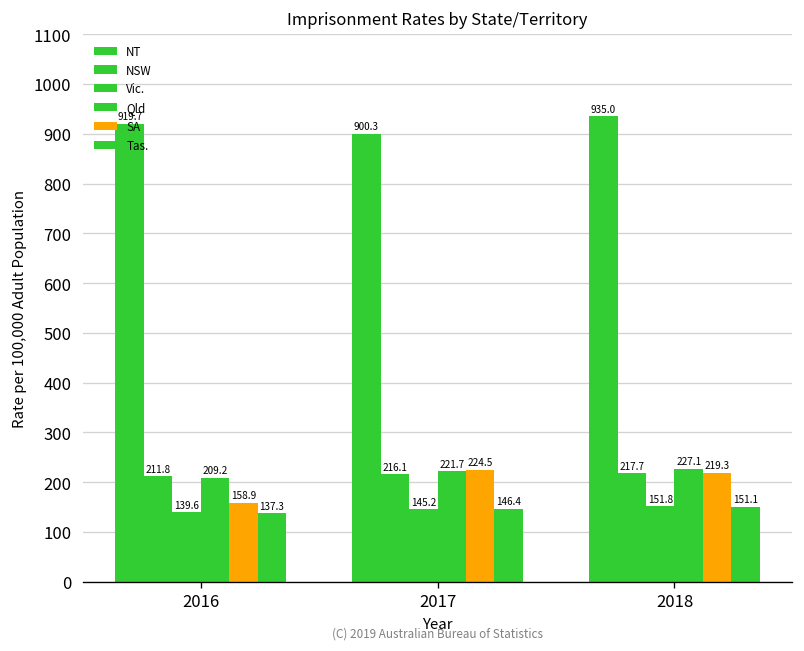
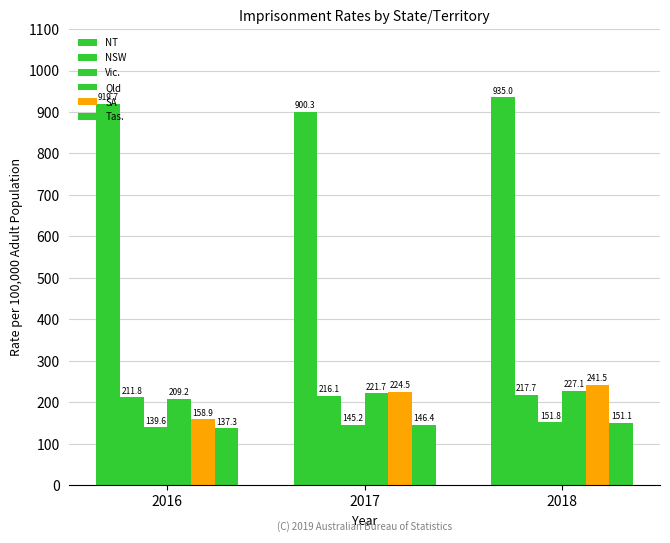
  {
    "SA": {
      "2016": 158.9,
      "2017": 224.5,
-     "2018": 219.3
+     "2018": 241.5
    }
  }
